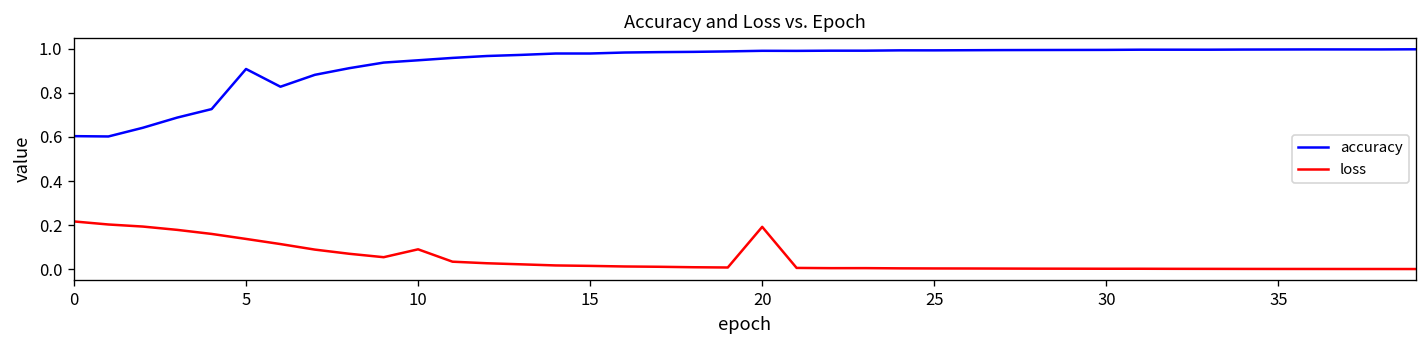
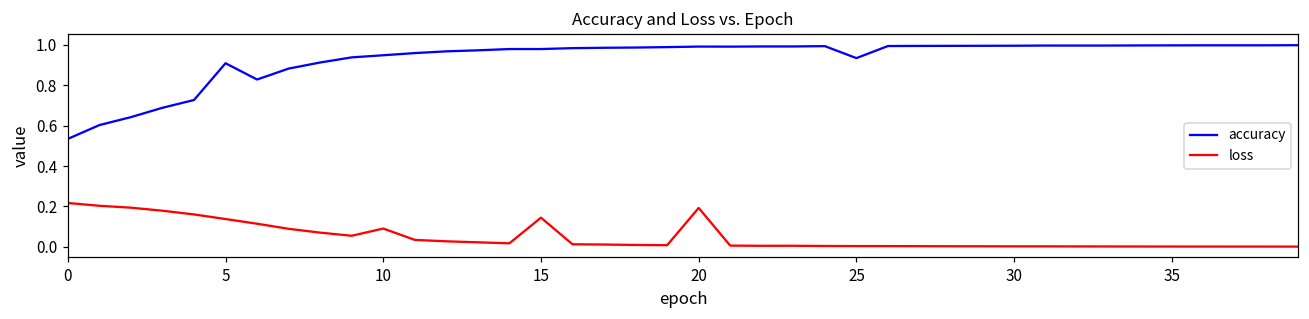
  {
    "accuracy": {
-     "0": 0.60,
+     "0": 0.53,
      "5": 0.91,
      "10": 0.95,
      "15": 0.98,
      "20": 0.99,
-     "25": 0.99,
+     "25": 0.93,
      "30": 0.99,
      "35": 1.00
    },
    "loss": {
      "0": 0.22,
      "5": 0.14,
      "10": 0.09,
-     "15": 0.02,
+     "15": 0.14,
      "20": 0.19,
      "25": 0.00,
      "30": 0.00,
      "35": 0.00
    }
  }
